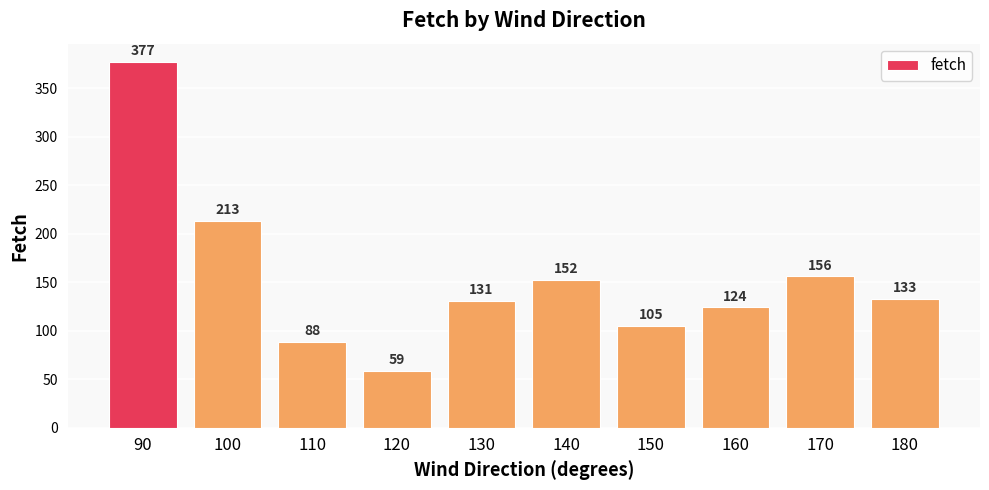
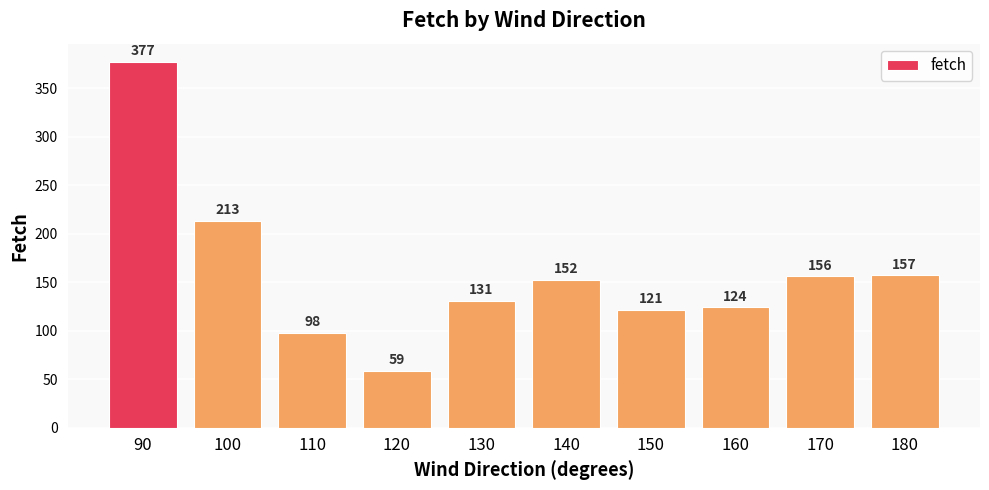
  {
    "90": 377,
    "100": 213,
-   "110": 88,
+   "110": 98,
    "120": 59,
    "130": 131,
    "140": 152,
-   "150": 105,
+   "150": 121,
    "160": 124,
    "170": 156,
-   "180": 133
+   "180": 157
  }
